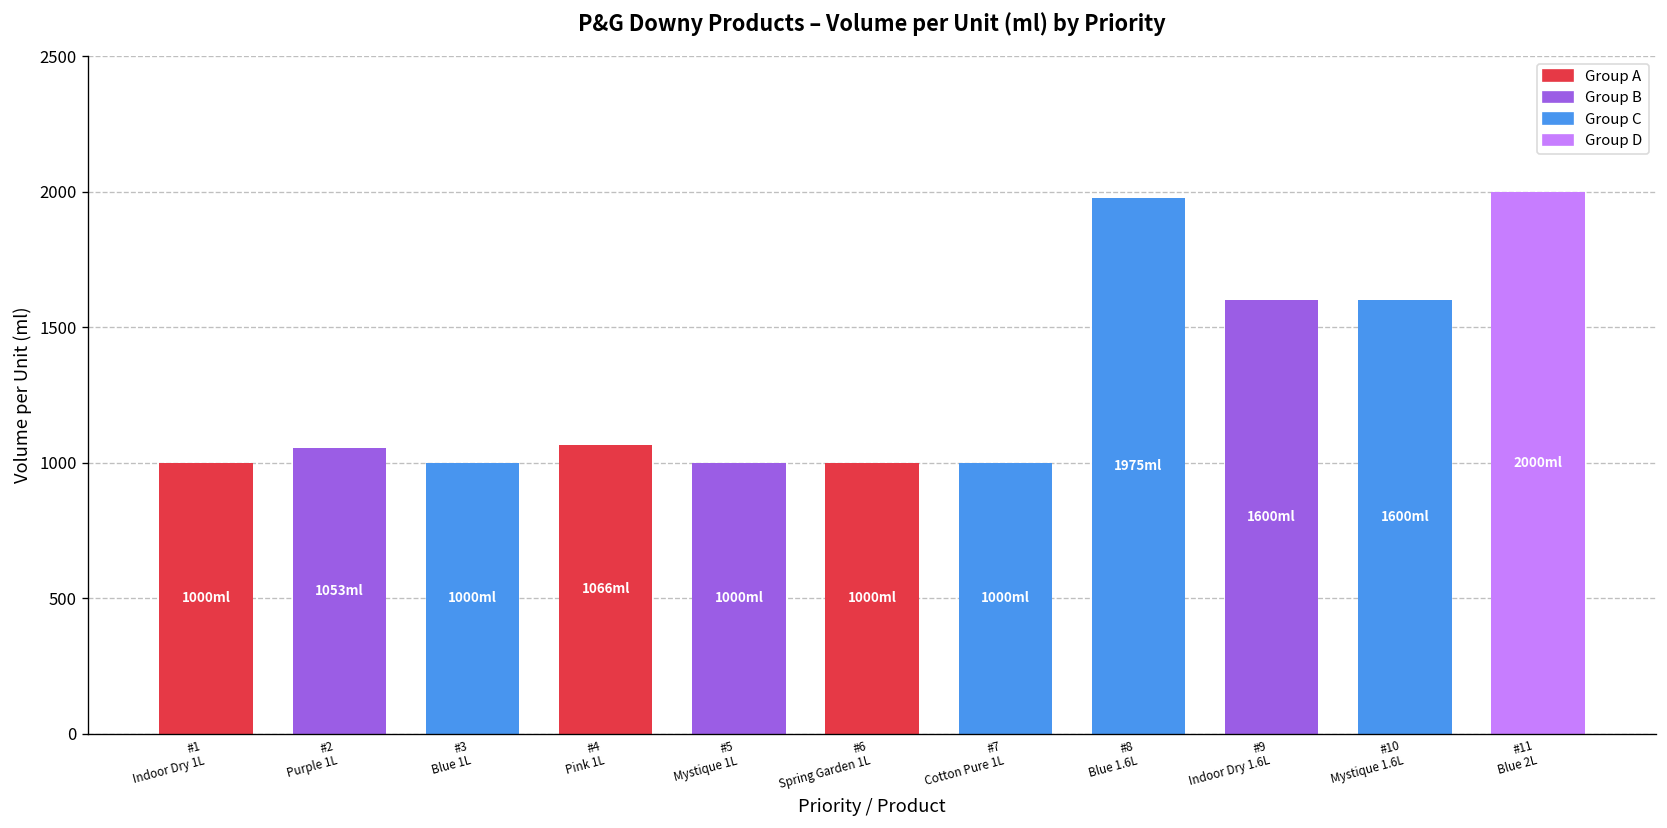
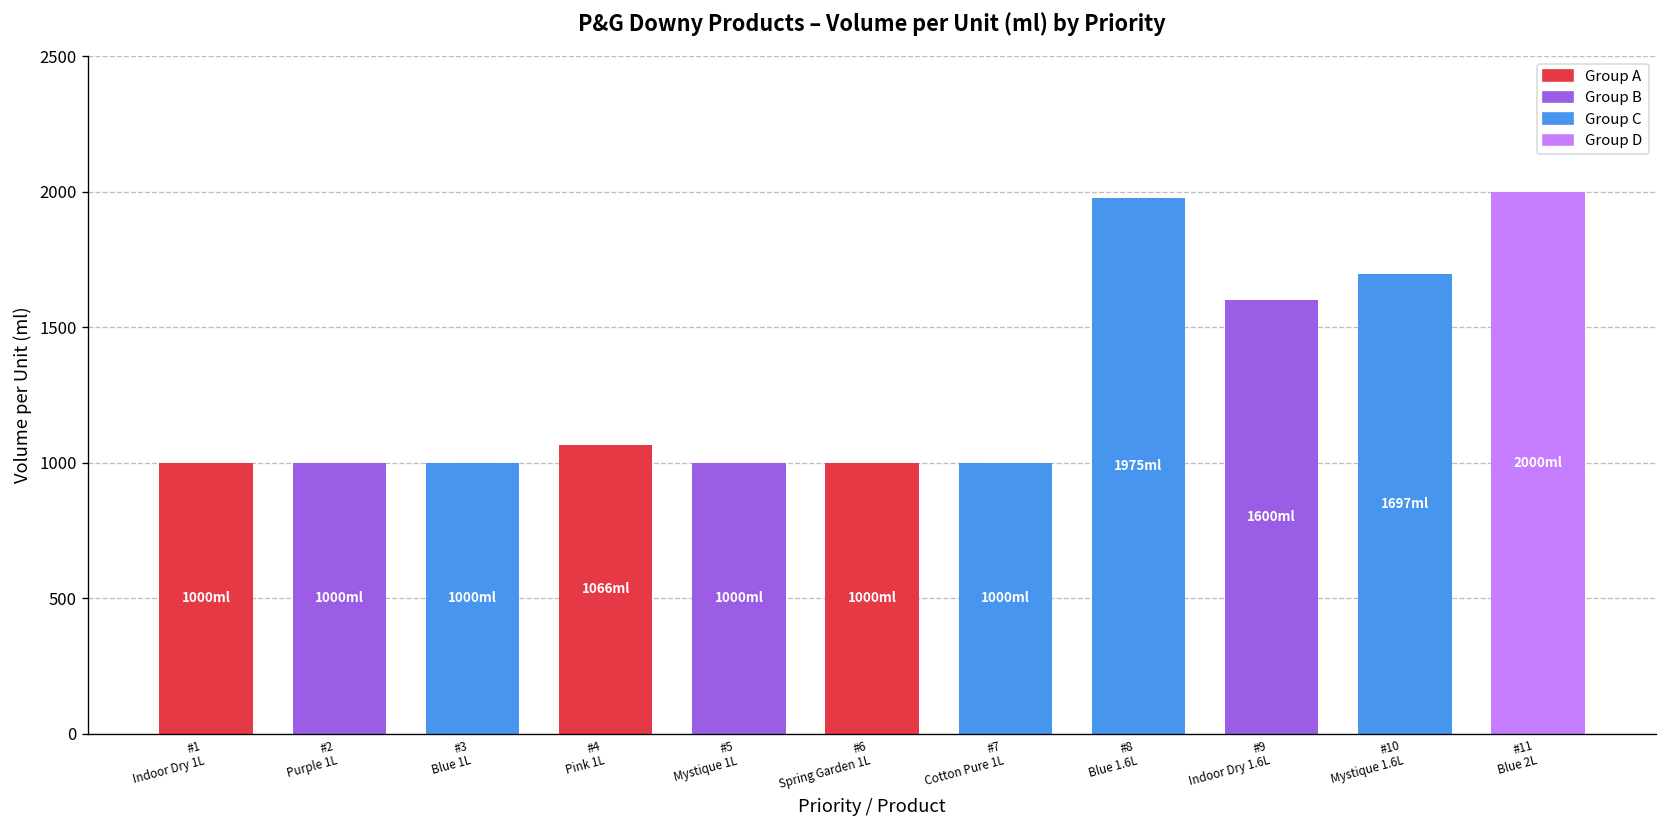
  {
-   "#2 Purple 1L": 1053,
-   "#10 Mystique 1.6L": 1600
+   "#2 Purple 1L": 1000,
+   "#10 Mystique 1.6L": 1697
  }
